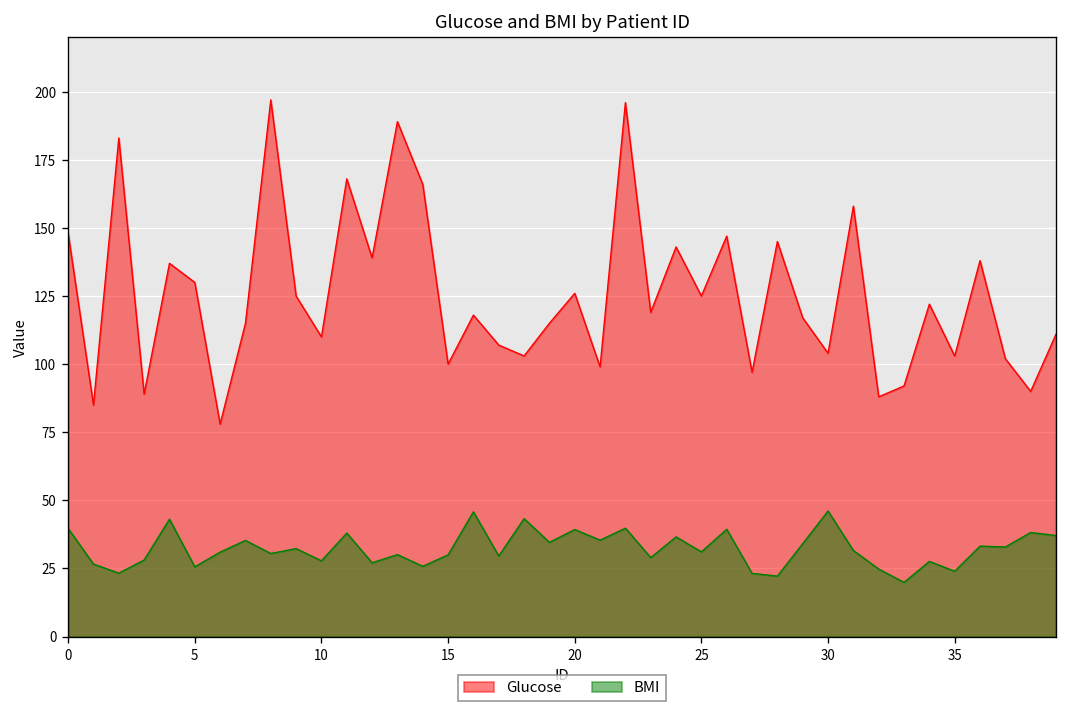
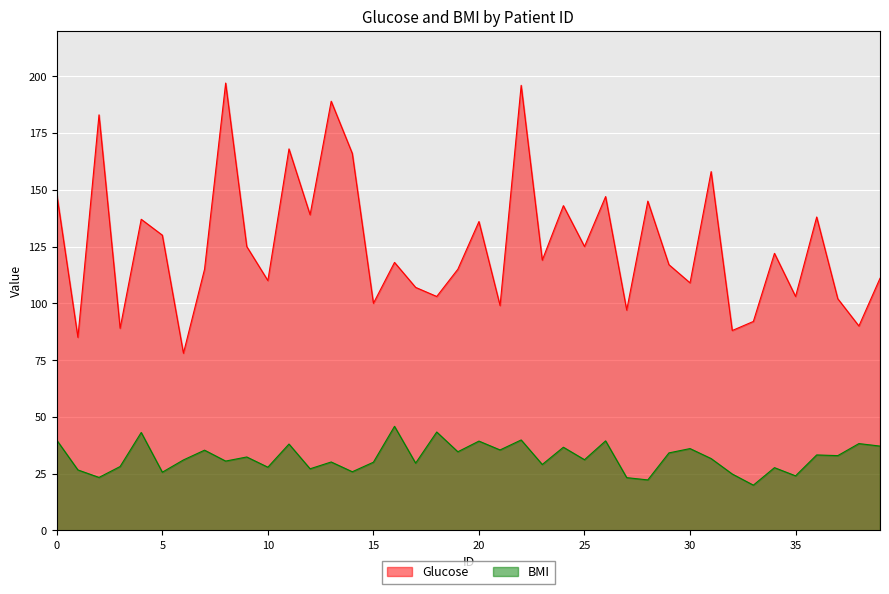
  {
    "Glucose": {
      "0": 148,
      "5": 130,
      "10": 110,
      "15": 100,
-     "20": 126,
+     "20": 136,
      "25": 125,
-     "30": 104,
+     "30": 109,
      "35": 103
    },
    "BMI": {
      "0": 40,
      "5": 26,
      "10": 28,
      "15": 30,
      "20": 39,
      "25": 31,
-     "30": 46,
+     "30": 36,
      "35": 24
    }
  }
